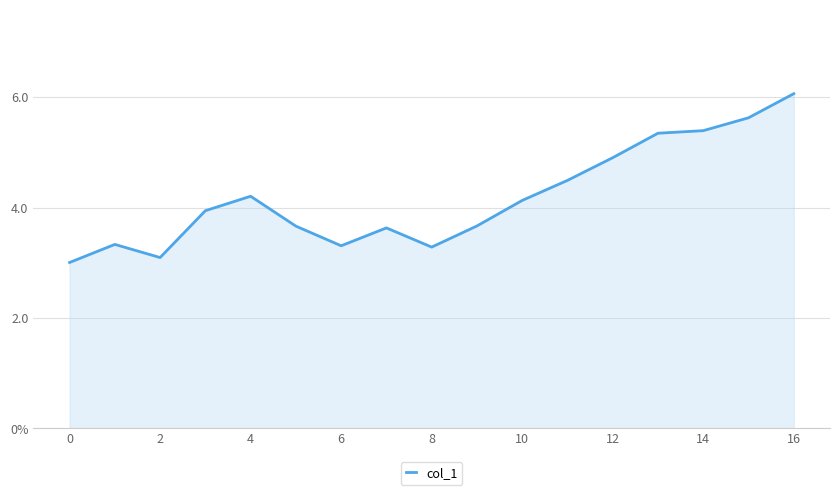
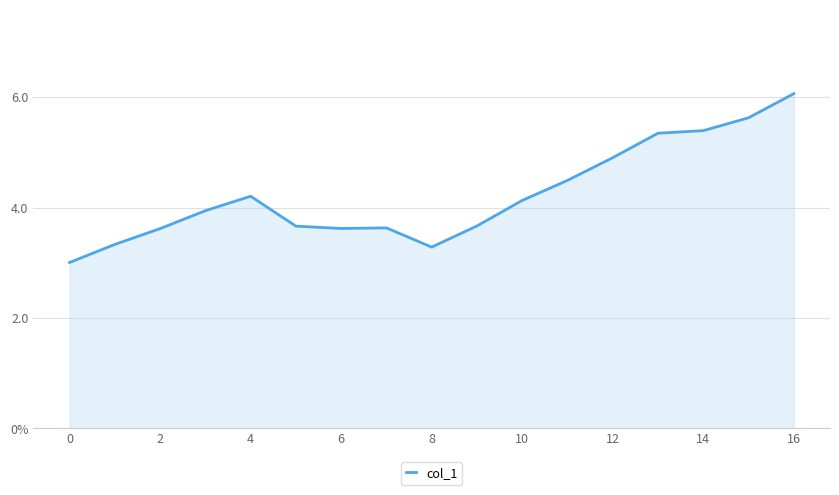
  {
    "0": 3.0,
-   "2": 3.1,
+   "2": 3.6,
    "4": 4.2,
-   "6": 3.3,
+   "6": 3.6,
    "8": 3.3,
    "10": 4.1,
    "12": 4.9,
    "14": 5.4,
    "16": 6.1
  }
